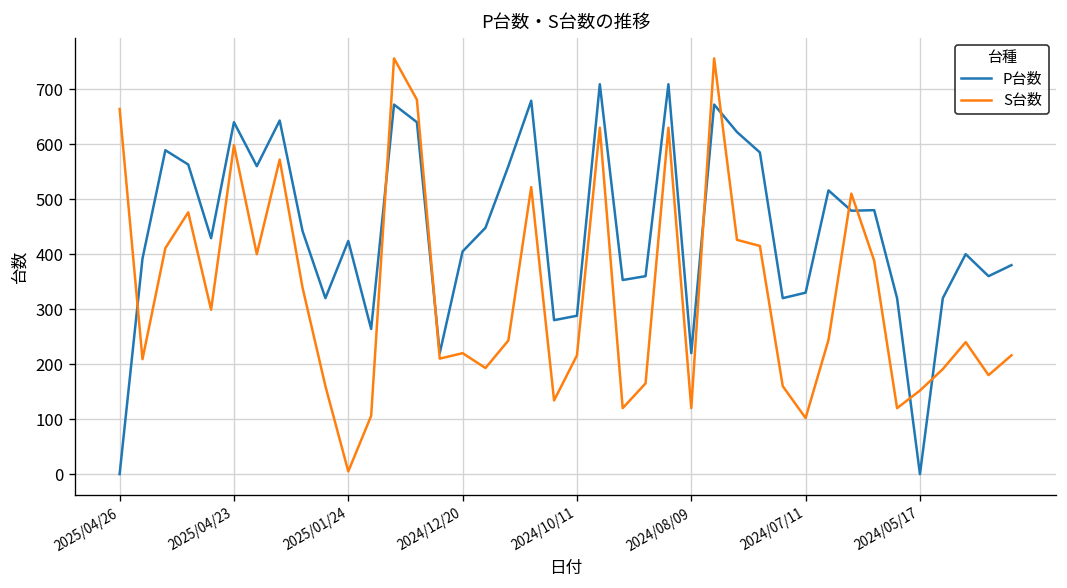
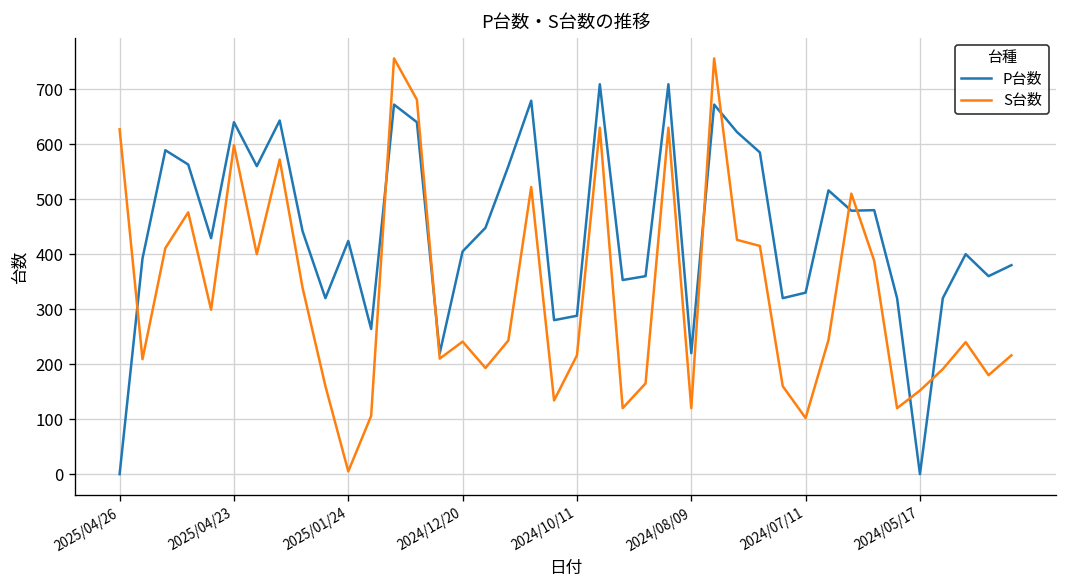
  {
    "P台数": {
      "2025/04/26": 0,
      "2025/04/23": 640,
      "2025/01/24": 420,
      "2024/12/20": 410,
      "2024/10/11": 290,
      "2024/08/09": 220,
      "2024/07/11": 330,
      "2024/05/17": 0
    },
    "S台数": {
-     "2025/04/26": 660,
+     "2025/04/26": 630,
      "2025/04/23": 600,
      "2025/01/24": 10,
-     "2024/12/20": 220,
+     "2024/12/20": 240,
      "2024/10/11": 220,
      "2024/08/09": 120,
      "2024/07/11": 100,
      "2024/05/17": 150
    }
  }
